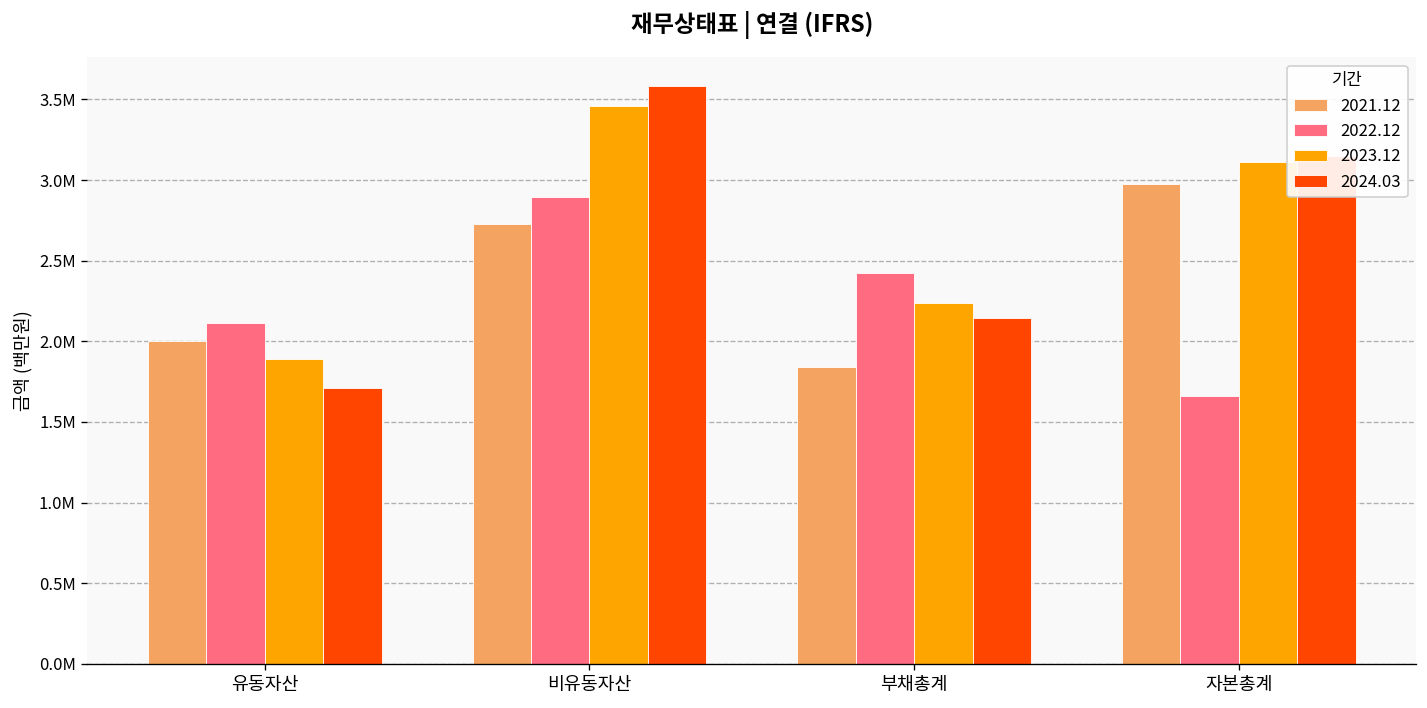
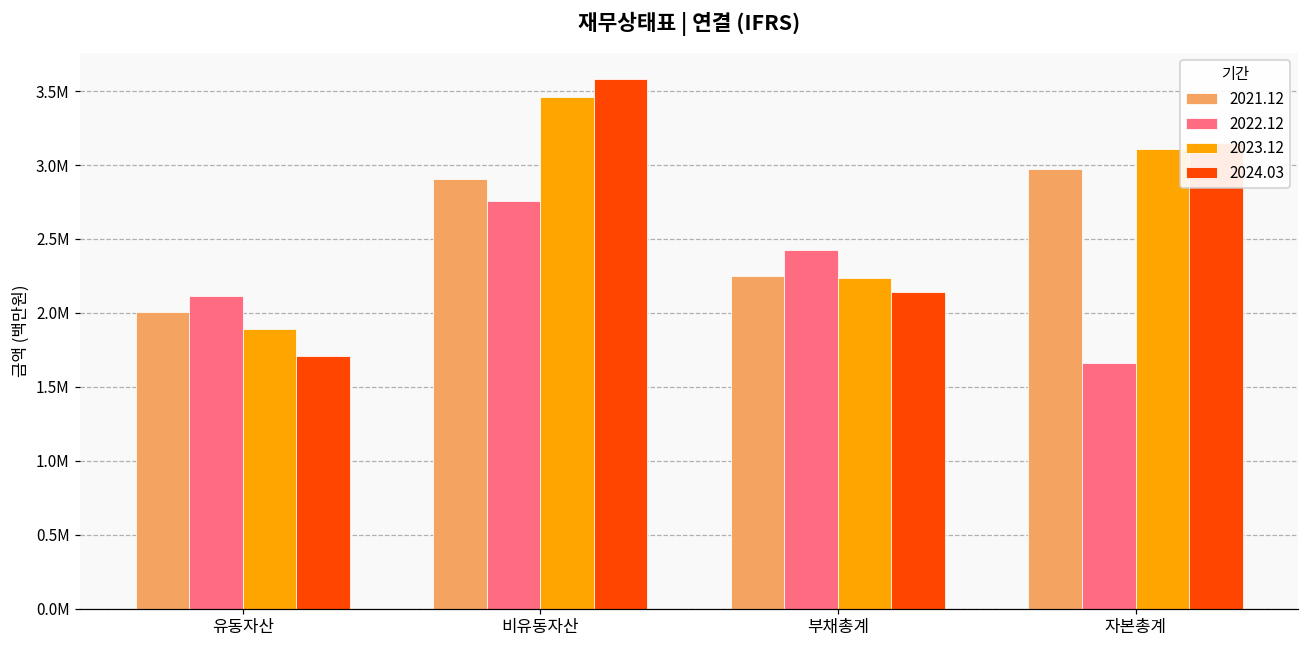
  {
    "2021.12": {
      "유동자산": 2000000,
-     "비유동자산": 2730000,
-     "부채총계": 1840000,
+     "비유동자산": 2910000,
+     "부채총계": 2250000,
      "자본총계": 2980000
    },
    "2022.12": {
      "유동자산": 2120000,
-     "비유동자산": 2890000,
+     "비유동자산": 2750000,
      "부채총계": 2420000,
      "자본총계": 1660000
    },
    "2023.12": {
      "유동자산": 1890000,
      "비유동자산": 3460000,
      "부채총계": 2240000,
      "자본총계": 3110000
    },
    "2024.03": {
      "유동자산": 1710000,
      "비유동자산": 3580000,
      "부채총계": 2140000
    }
  }
